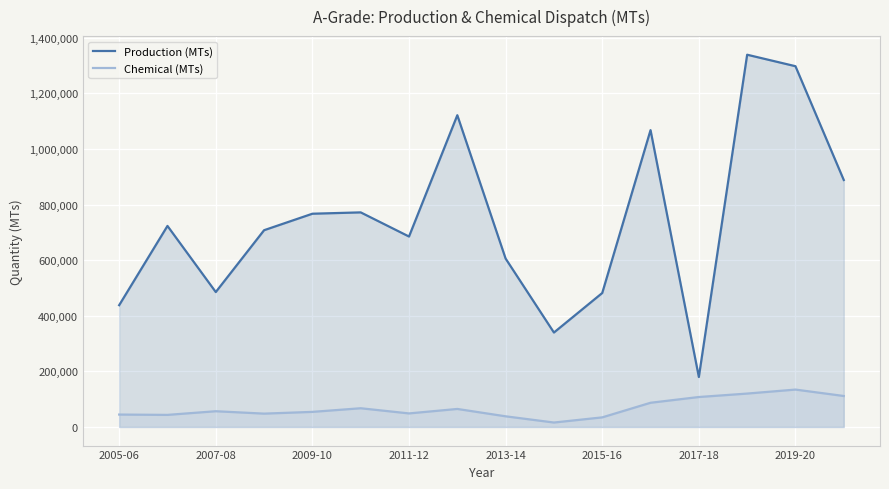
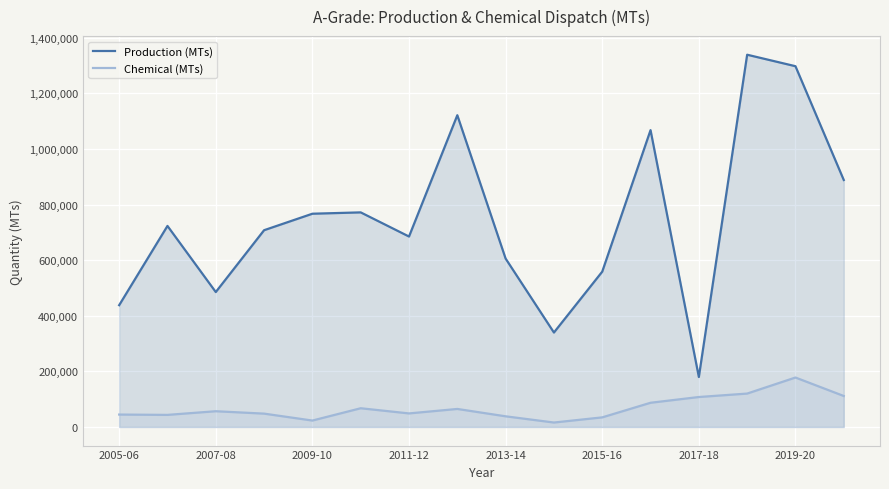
  {
    "Production (MTs)": {
      "2005-06": "440,000",
      "2007-08": "490,000",
      "2009-10": "770,000",
      "2011-12": "680,000",
      "2013-14": "610,000",
-     "2015-16": "480,000",
+     "2015-16": "560,000",
      "2017-18": "180,000",
      "2019-20": "1,300,000"
    },
    "Chemical (MTs)": {
      "2005-06": "40,000",
      "2007-08": "60,000",
-     "2009-10": "50,000",
+     "2009-10": "20,000",
      "2011-12": "50,000",
      "2013-14": "40,000",
      "2015-16": "30,000",
      "2017-18": "110,000",
-     "2019-20": "130,000"
+     "2019-20": "180,000"
    }
  }
